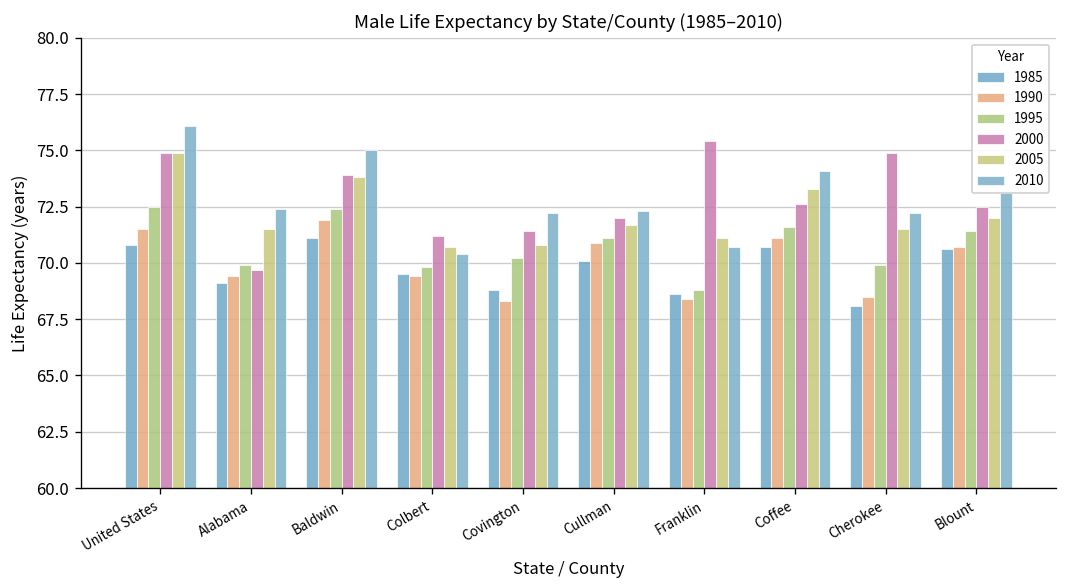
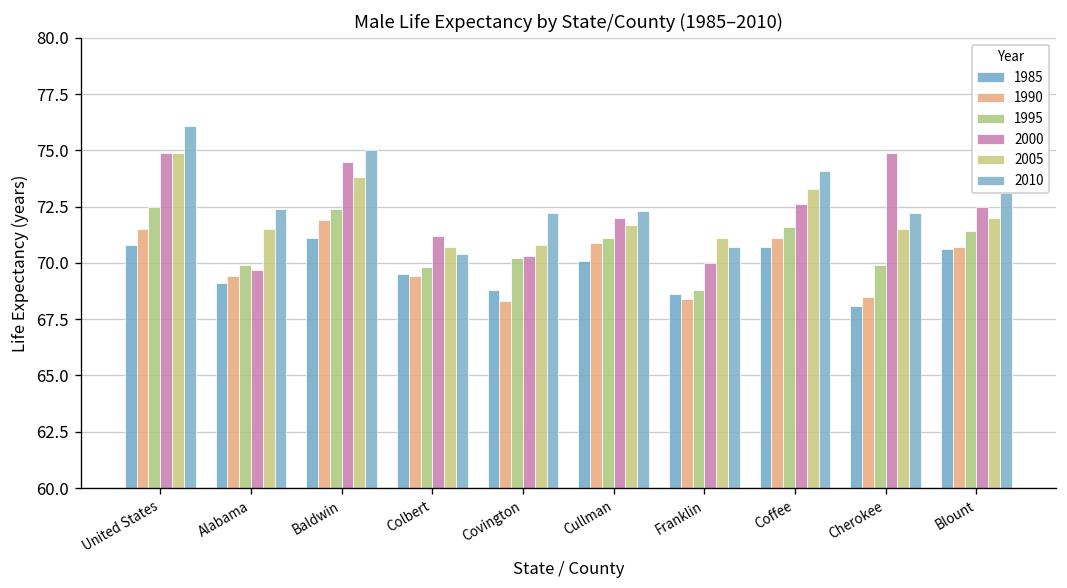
  {
    "2000": {
      "United States": 74.9,
      "Alabama": 69.7,
-     "Baldwin": 73.9,
+     "Baldwin": 74.5,
      "Colbert": 71.2,
-     "Covington": 71.4,
+     "Covington": 70.3,
      "Cullman": 72.0,
-     "Franklin": 75.4,
+     "Franklin": 70.0,
      "Coffee": 72.6,
      "Cherokee": 74.9,
      "Blount": 72.5
    }
  }
